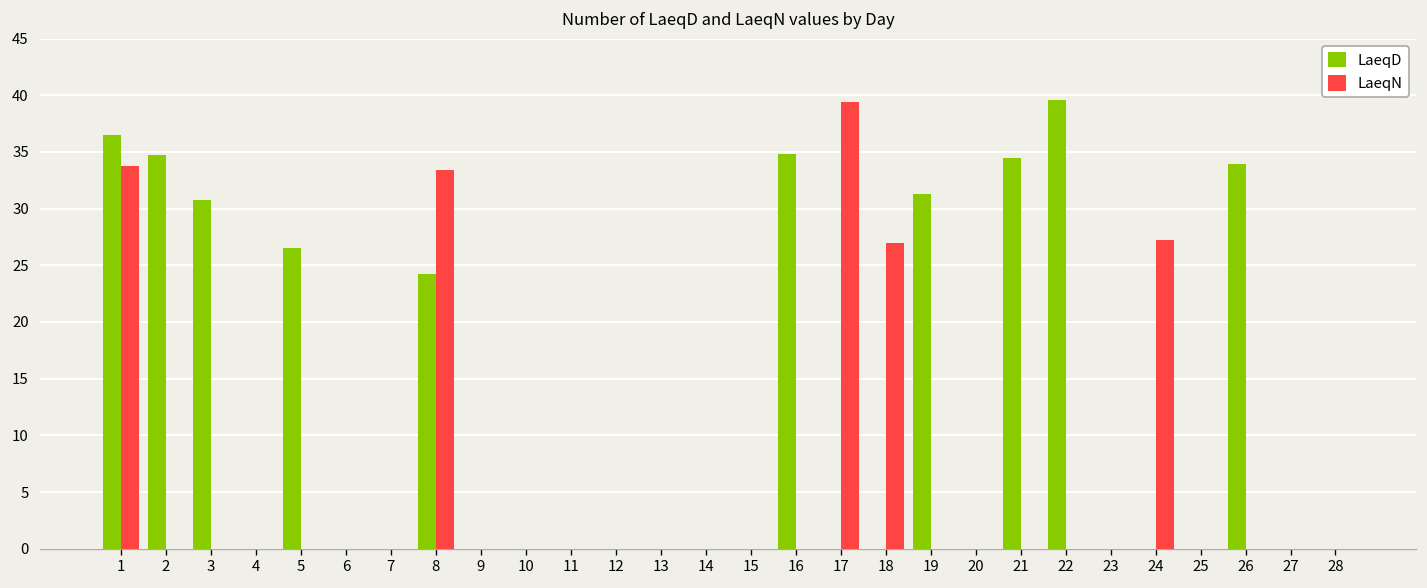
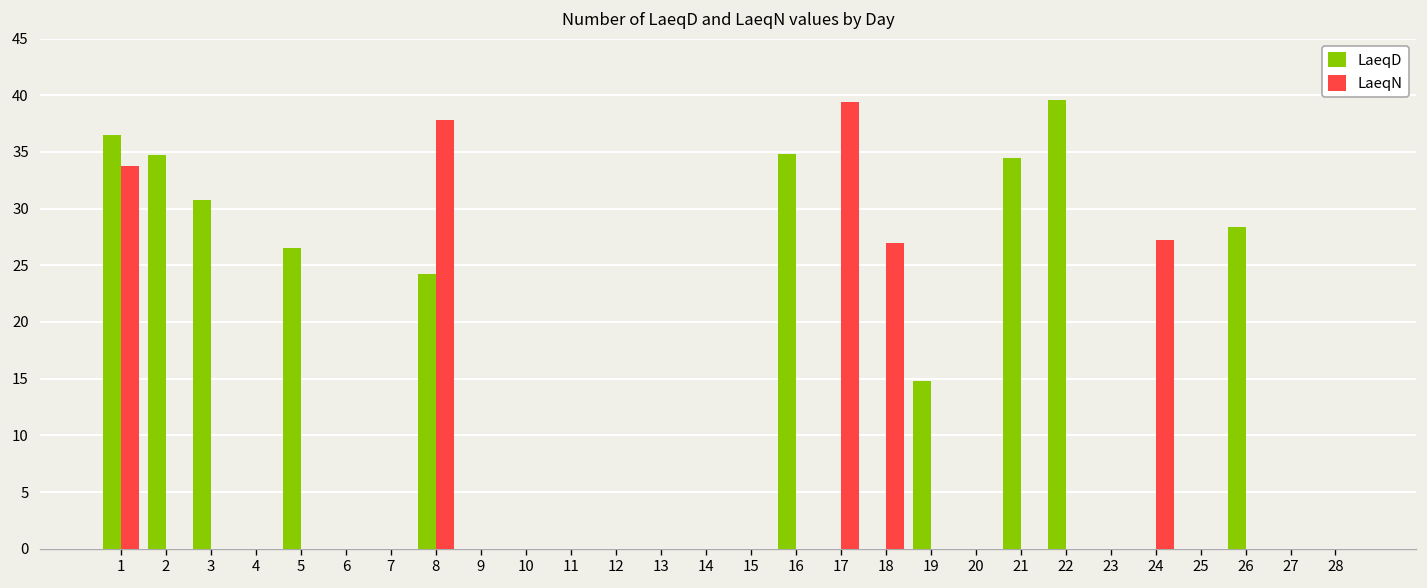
  {
    "LaeqD": {
      "1": 37,
      "2": 35,
      "3": 31,
      "4": 0,
      "5": 27,
      "6": 0,
      "7": 0,
      "8": 24,
      "9": 0,
      "10": 0,
      "11": 0,
      "12": 0,
      "13": 0,
      "14": 0,
      "15": 0,
      "16": 35,
      "17": 0,
      "18": 0,
-     "19": 31,
+     "19": 15,
      "20": 0,
      "21": 35,
      "22": 40,
      "23": 0,
      "24": 0,
      "25": 0,
-     "26": 34,
+     "26": 28,
      "27": 0,
      "28": 0
    },
    "LaeqN": {
      "1": 34,
      "2": 0,
      "3": 0,
      "4": 0,
      "5": 0,
      "6": 0,
      "7": 0,
-     "8": 33,
+     "8": 38,
      "9": 0,
      "10": 0,
      "11": 0,
      "12": 0,
      "13": 0,
      "14": 0,
      "15": 0,
      "16": 0,
      "17": 39,
      "18": 27,
      "19": 0,
      "20": 0,
      "21": 0,
      "22": 0,
      "23": 0,
      "24": 27,
      "25": 0,
      "26": 0,
      "27": 0,
      "28": 0
    }
  }
